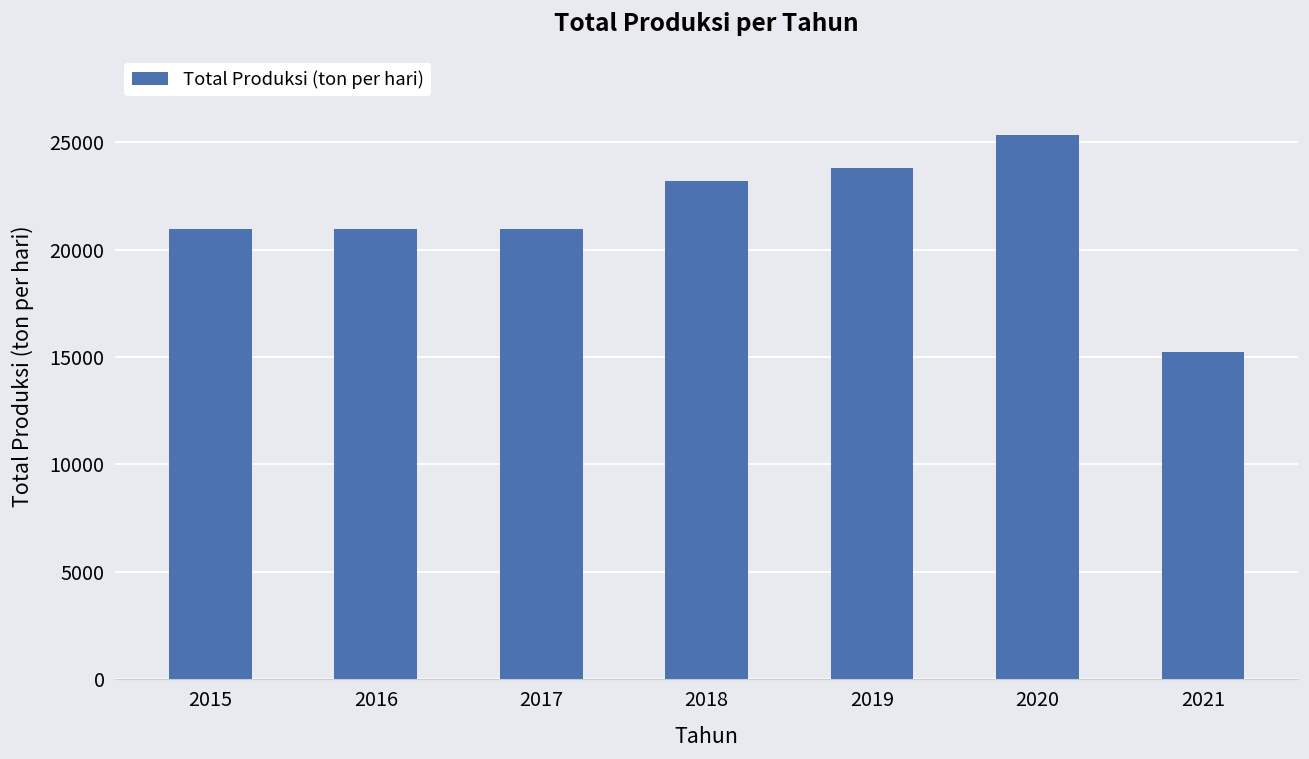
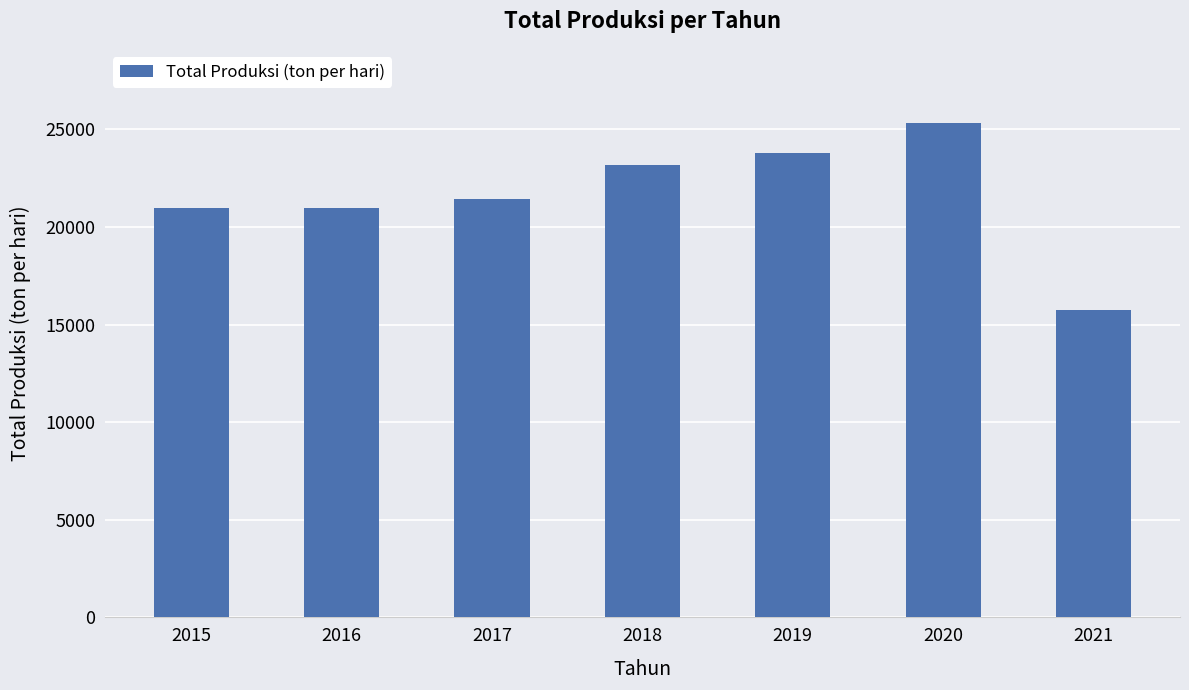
  {
    "2015": 21000,
    "2016": 21000,
-   "2017": 21000,
+   "2017": 21400,
    "2018": 23200,
    "2019": 23800,
    "2020": 25300,
-   "2021": 15200
+   "2021": 15700
  }
